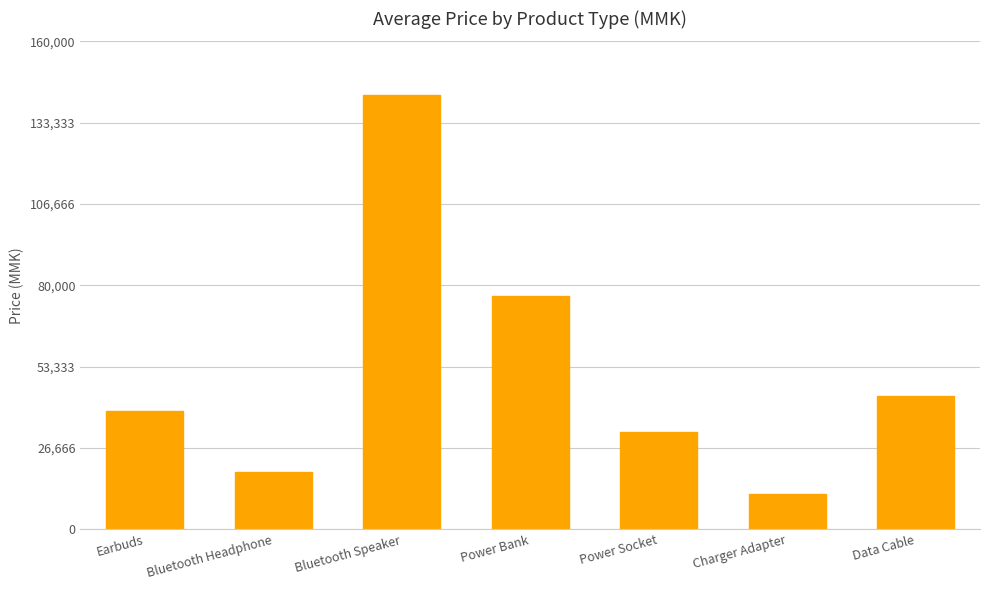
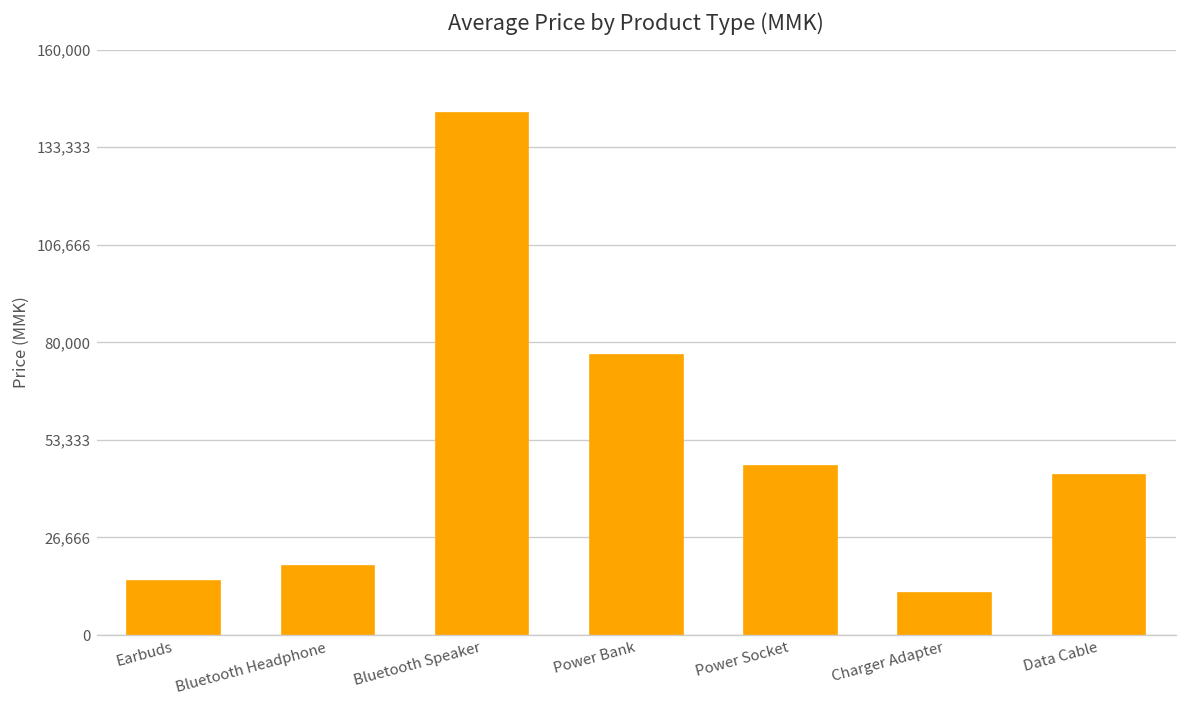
  {
-   "Earbuds": "39,000",
+   "Earbuds": "15,000",
    "Bluetooth Headphone": "19,000",
    "Bluetooth Speaker": "143,000",
    "Power Bank": "76,000",
-   "Power Socket": "32,000",
+   "Power Socket": "46,000",
    "Charger Adapter": "12,000",
    "Data Cable": "44,000"
  }
